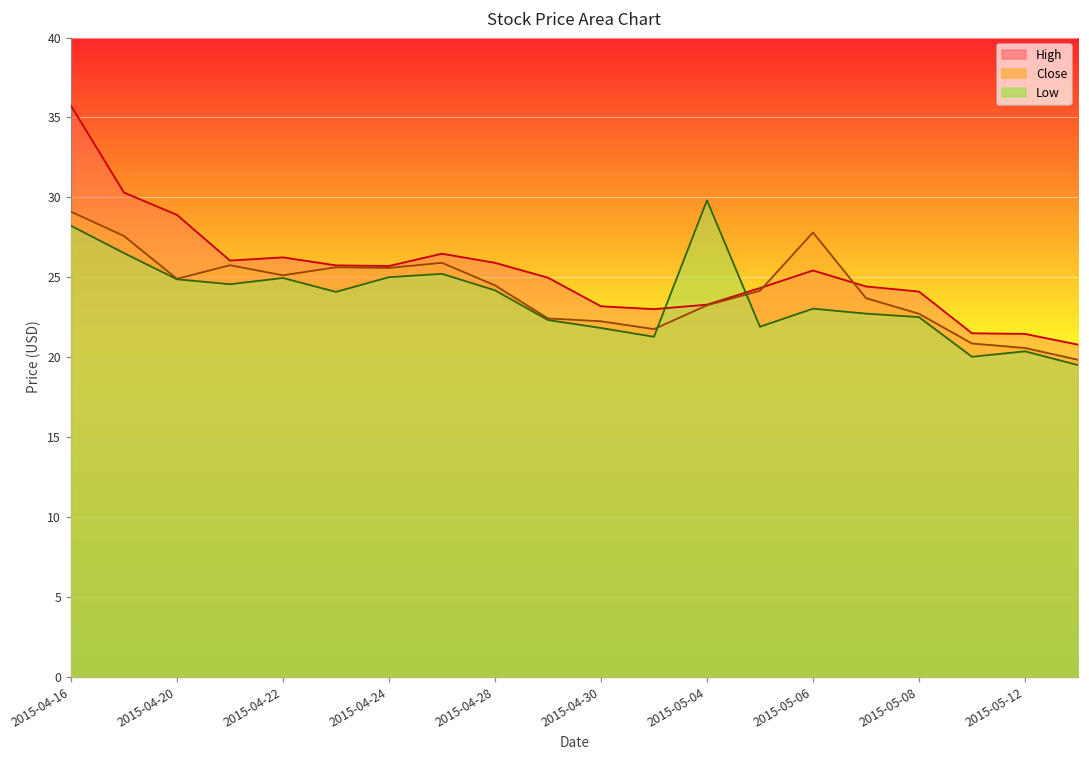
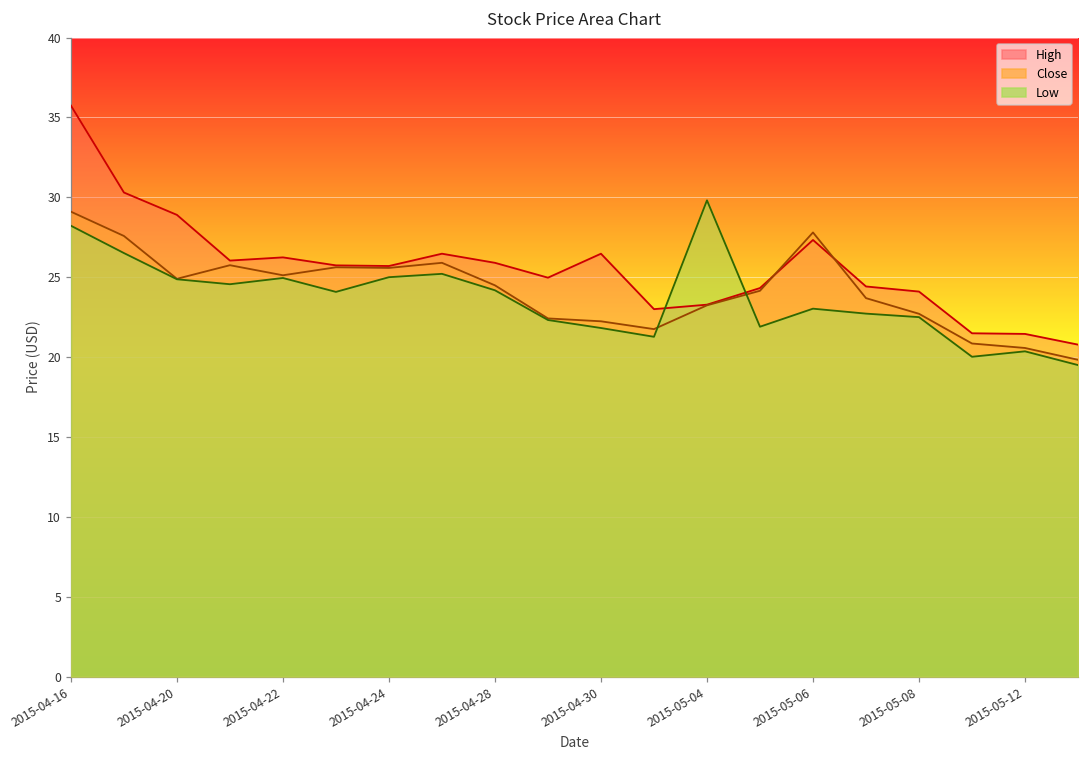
  {
    "High": {
      "2015-04-16": 35.7,
      "2015-04-20": 28.9,
      "2015-04-22": 26.2,
      "2015-04-28": 25.9,
-     "2015-04-30": 23.2,
-     "2015-05-06": 25.4,
+     "2015-04-30": 26.5,
+     "2015-05-06": 27.3,
      "2015-05-08": 24.1,
      "2015-05-12": 21.5
    },
    "Close": {
      "2015-04-16": 29.1,
      "2015-04-28": 24.5,
      "2015-04-30": 22.2,
      "2015-05-06": 27.8,
      "2015-05-08": 22.7,
      "2015-05-12": 20.6
    },
    "Low": {
      "2015-04-16": 28.2,
      "2015-04-24": 25.0,
      "2015-04-28": 24.2,
      "2015-04-30": 21.8,
      "2015-05-04": 29.8,
      "2015-05-06": 23.0,
      "2015-05-08": 22.5,
      "2015-05-12": 20.4
    }
  }
